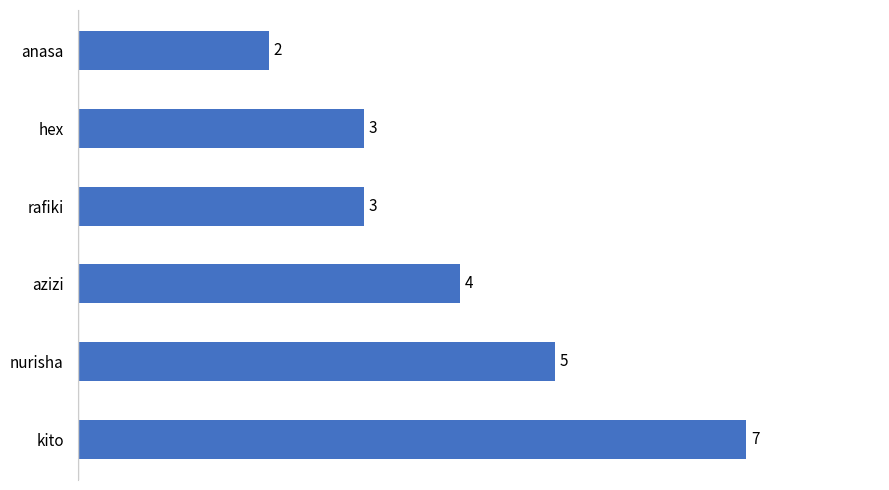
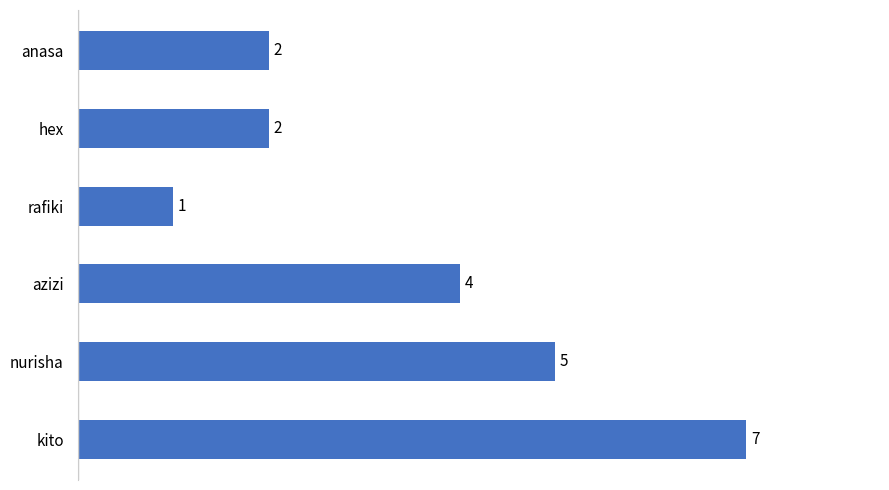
  {
    "anasa": 2,
-   "hex": 3,
-   "rafiki": 3,
+   "hex": 2,
+   "rafiki": 1,
    "azizi": 4,
    "nurisha": 5,
    "kito": 7
  }
